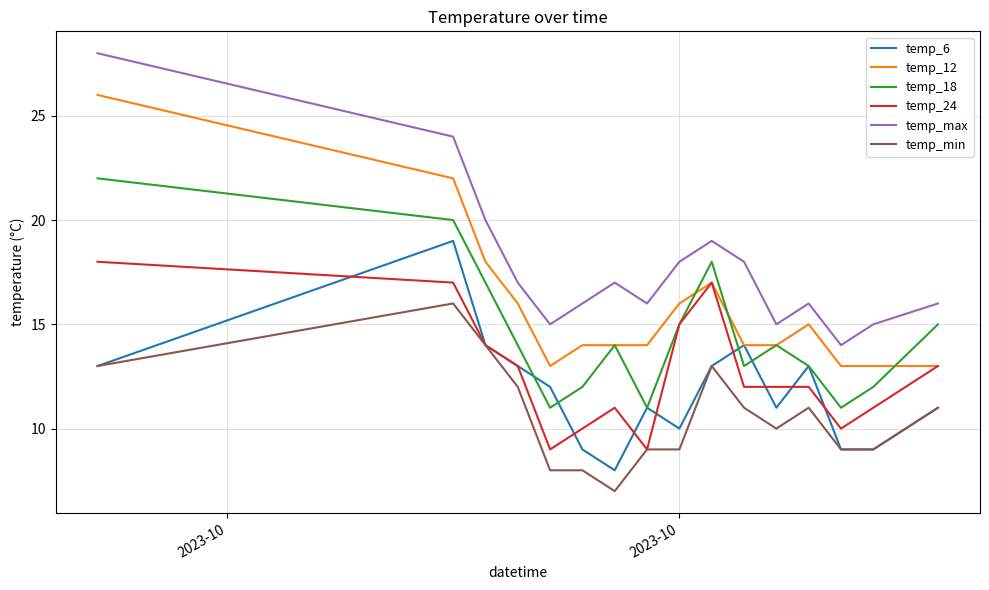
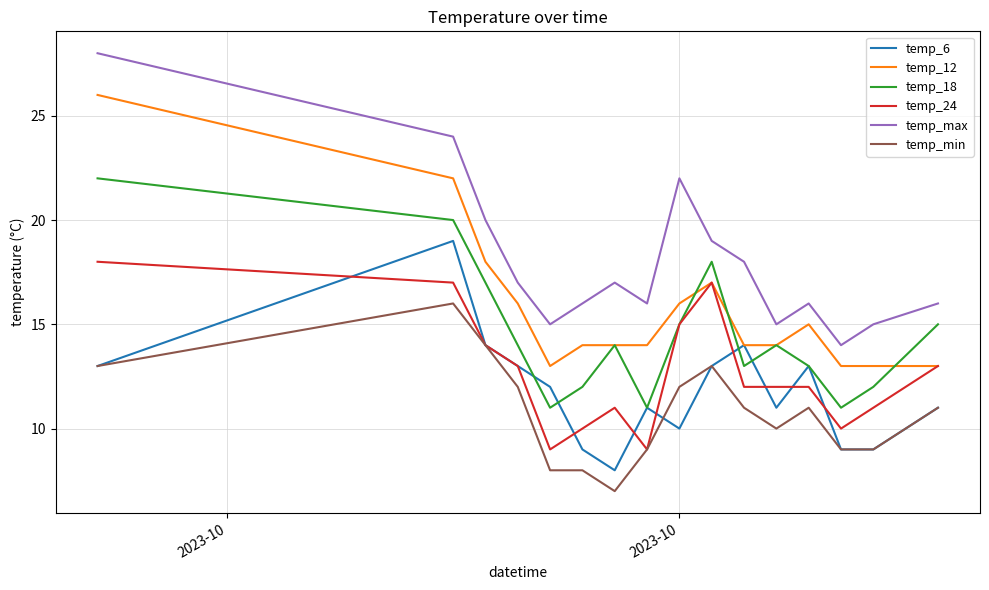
  {
    "temp_6": {
      "2023-10": 10
    },
    "temp_12": {
      "2023-10": 16
    },
    "temp_max": {
-     "2023-10": 18
+     "2023-10": 22
    },
    "temp_min": {
-     "2023-10": 9
+     "2023-10": 12
    }
  }
